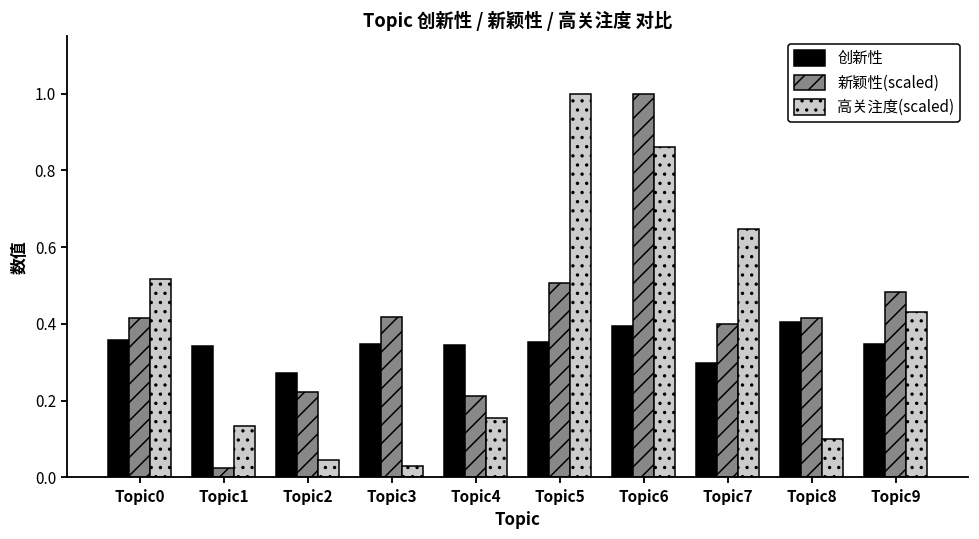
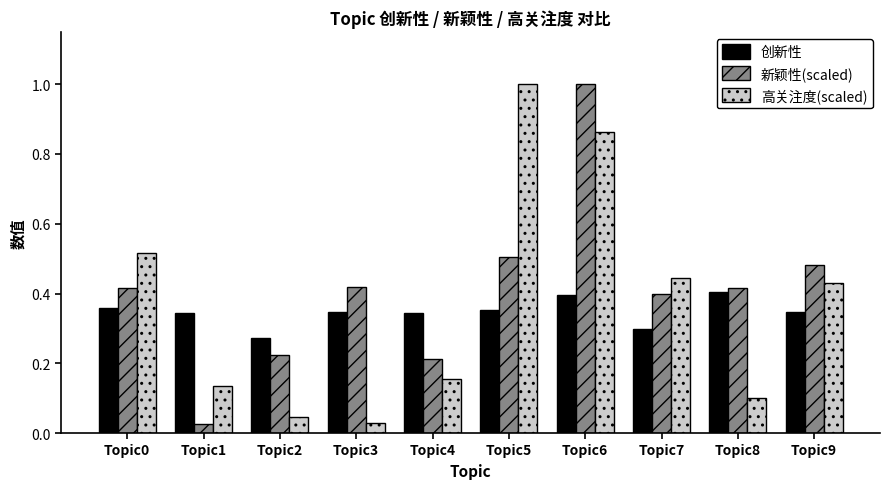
  {
    "创新性": {
      "Topic0": 0.36,
      "Topic1": 0.34,
      "Topic2": 0.27,
      "Topic3": 0.35,
      "Topic4": 0.34,
      "Topic5": 0.35,
      "Topic6": 0.39,
      "Topic7": 0.30,
      "Topic8": 0.40,
      "Topic9": 0.35
    },
    "新颖性(scaled)": {
      "Topic0": 0.42,
      "Topic1": 0.03,
      "Topic2": 0.22,
      "Topic3": 0.42,
      "Topic4": 0.21,
      "Topic5": 0.51,
      "Topic6": 1.00,
      "Topic7": 0.40,
      "Topic8": 0.42,
      "Topic9": 0.48
    },
    "高关注度(scaled)": {
      "Topic0": 0.52,
      "Topic1": 0.13,
      "Topic2": 0.05,
      "Topic3": 0.03,
      "Topic4": 0.16,
      "Topic5": 1.00,
      "Topic6": 0.86,
-     "Topic7": 0.65,
+     "Topic7": 0.44,
      "Topic8": 0.10,
      "Topic9": 0.43
    }
  }
